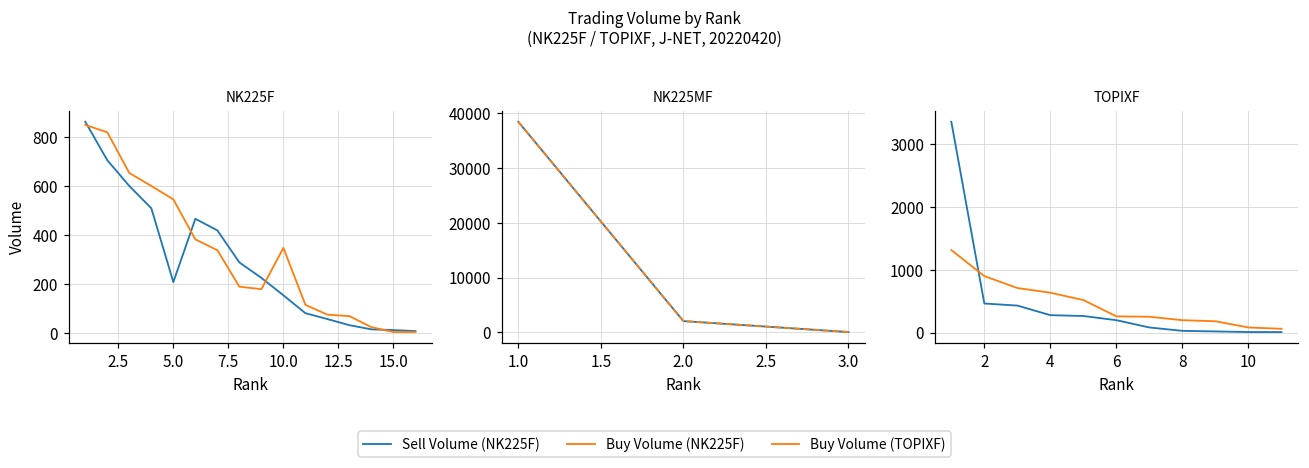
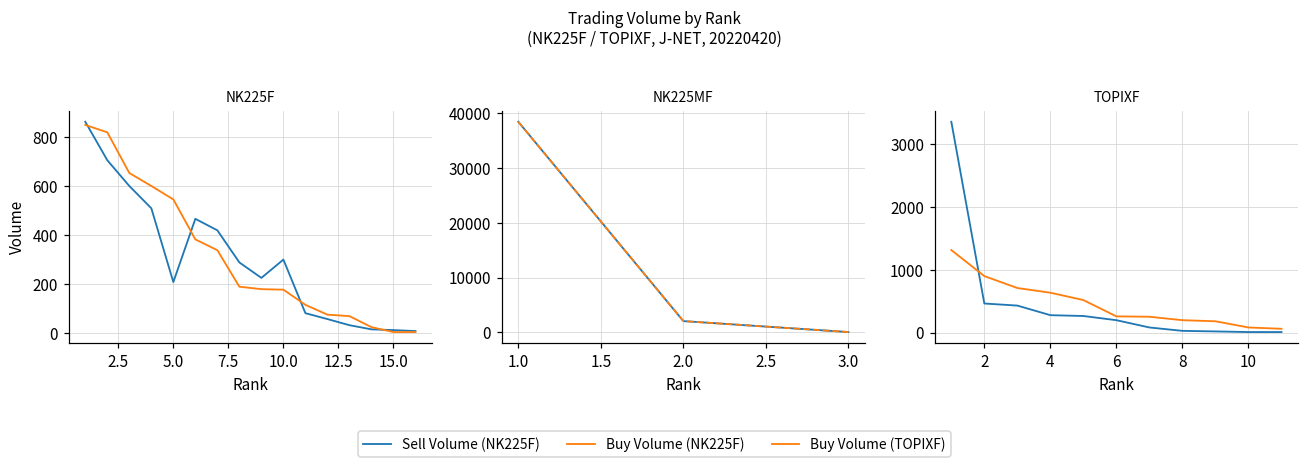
  {
    "NK225F": {
      "Sell Volume (NK225F)": {
        "5.0": 210,
-       "10.0": 150
+       "10.0": 300
      },
      "Buy Volume (NK225F)": {
        "5.0": 550,
-       "10.0": 350
+       "10.0": 180
      }
    },
    "NK225MF": {
      "1.0": 38000,
      "2.0": 2000,
      "3.0": 0
    },
    "TOPIXF": {
      "Buy Volume (TOPIXF)": {
        "2": 900,
        "4": 600,
        "6": 300,
        "8": 200,
        "10": 100
      }
    }
  }
